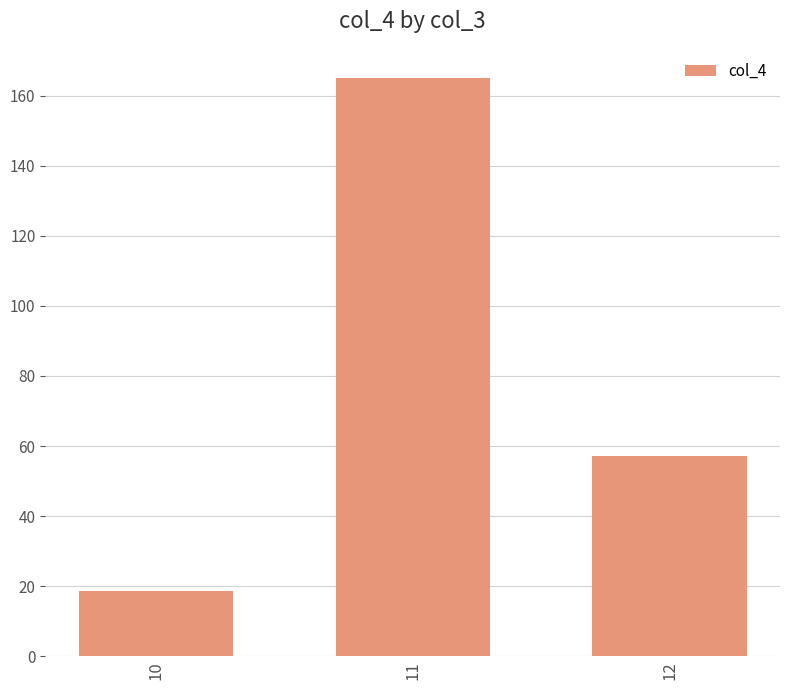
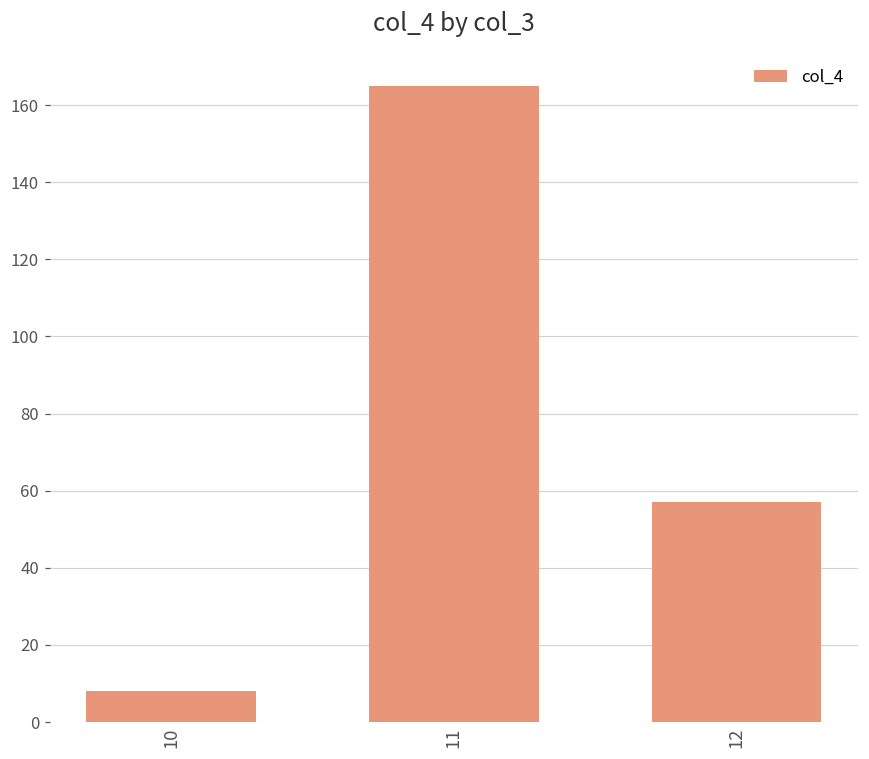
  {
-   "10": 19,
+   "10": 8,
    "11": 165,
    "12": 57
  }
